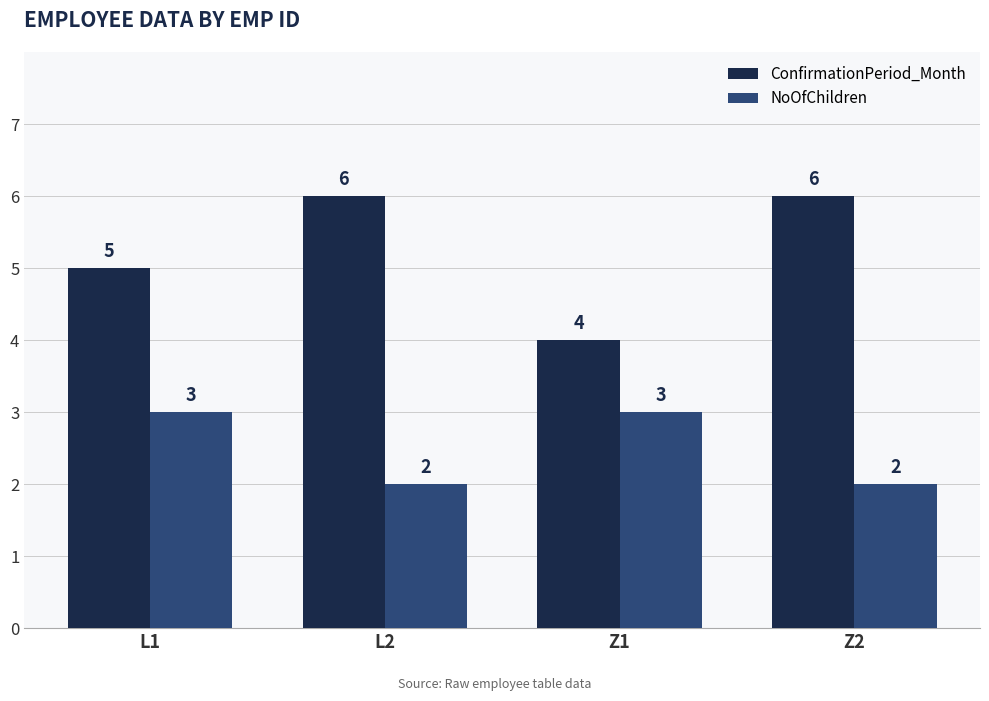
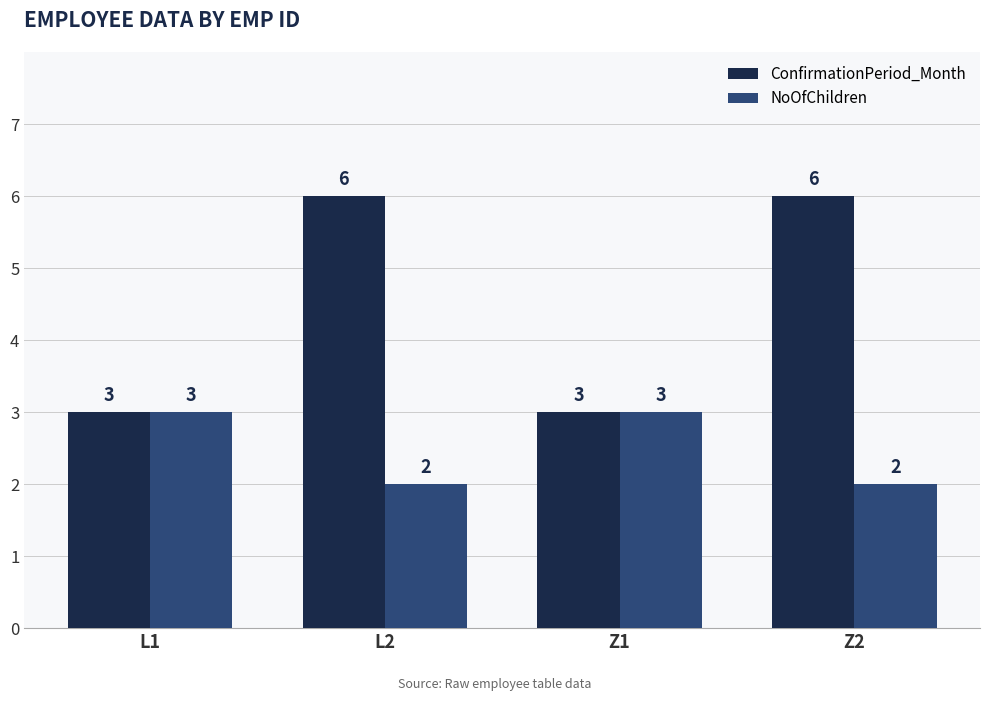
  {
    "ConfirmationPeriod_Month": {
-     "L1": 5,
+     "L1": 3,
      "L2": 6,
-     "Z1": 4,
+     "Z1": 3,
      "Z2": 6
    },
    "NoOfChildren": {
      "L1": 3,
      "L2": 2,
      "Z1": 3,
      "Z2": 2
    }
  }
